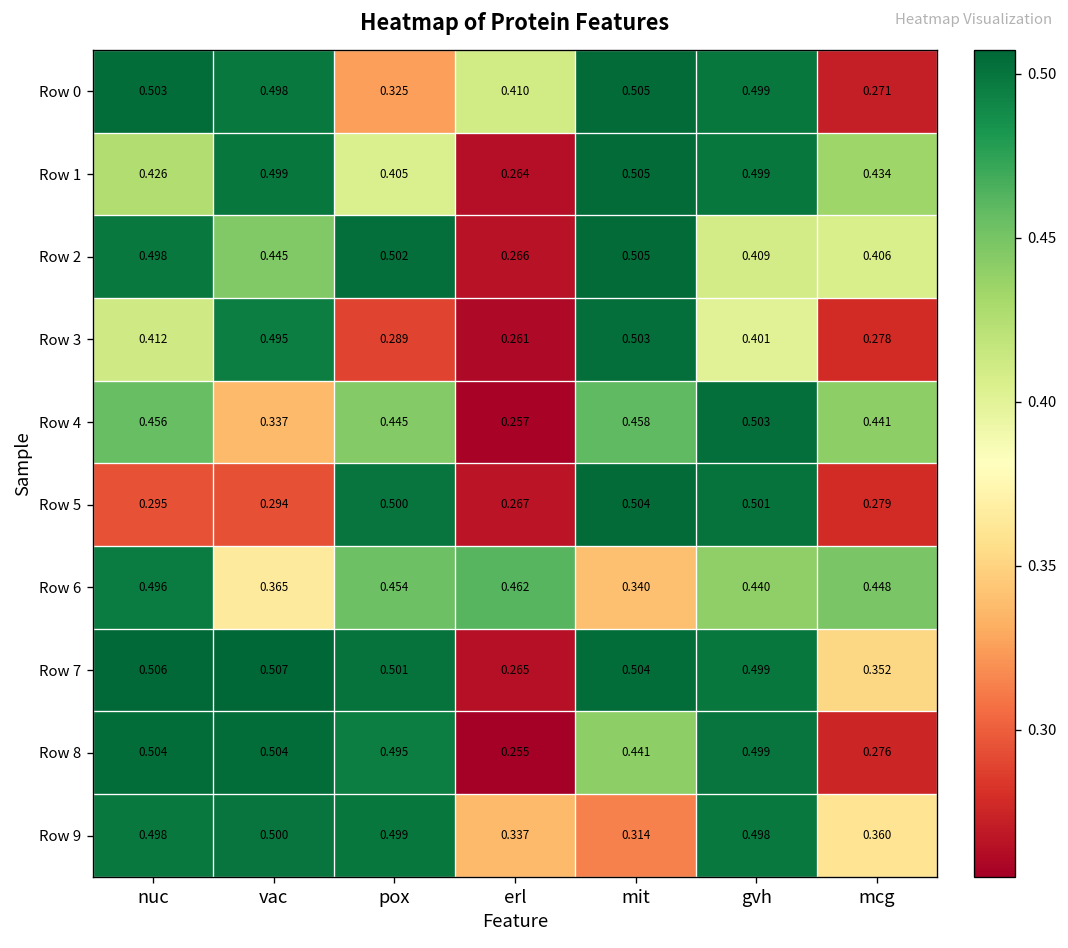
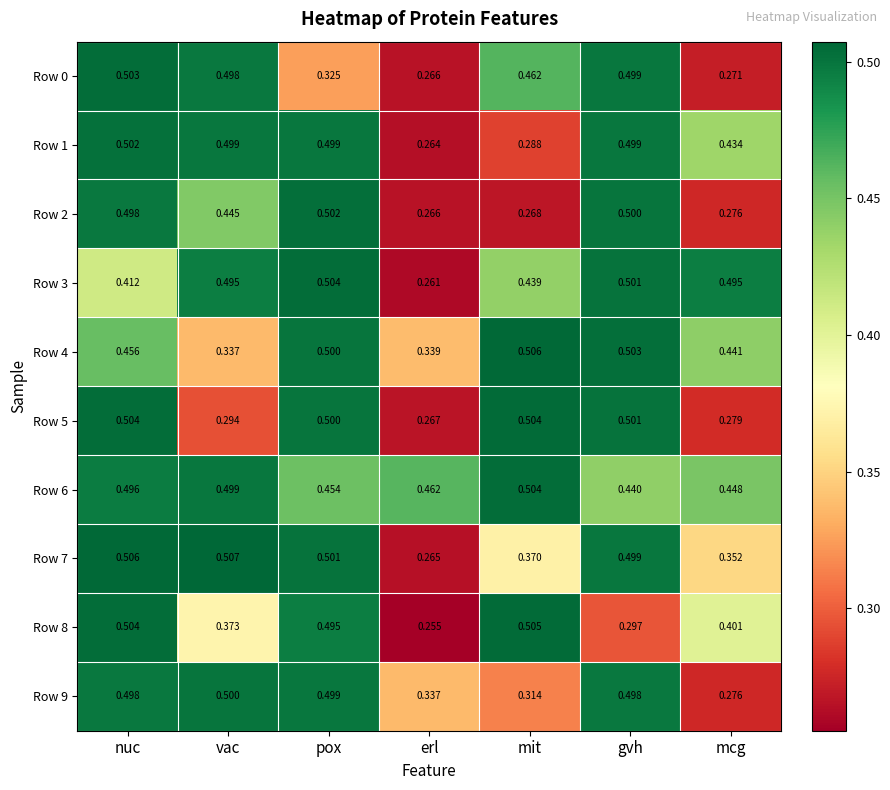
  {
    "Row 0": {
      "nuc": 0.503,
      "vac": 0.498,
      "pox": 0.325,
-     "erl": 0.410,
-     "mit": 0.505,
+     "erl": 0.266,
+     "mit": 0.462,
      "gvh": 0.499,
      "mcg": 0.271
    },
    "Row 1": {
-     "nuc": 0.426,
+     "nuc": 0.502,
      "vac": 0.499,
-     "pox": 0.405,
+     "pox": 0.499,
      "erl": 0.264,
-     "mit": 0.505,
+     "mit": 0.288,
      "gvh": 0.499,
      "mcg": 0.434
    },
    "Row 2": {
      "nuc": 0.498,
      "vac": 0.445,
      "pox": 0.502,
      "erl": 0.266,
-     "mit": 0.505,
-     "gvh": 0.409,
-     "mcg": 0.406
+     "mit": 0.268,
+     "gvh": 0.500,
+     "mcg": 0.276
    },
    "Row 3": {
      "nuc": 0.412,
      "vac": 0.495,
-     "pox": 0.289,
+     "pox": 0.504,
      "erl": 0.261,
-     "mit": 0.503,
-     "gvh": 0.401,
-     "mcg": 0.278
+     "mit": 0.439,
+     "gvh": 0.501,
+     "mcg": 0.495
    },
    "Row 4": {
      "nuc": 0.456,
      "vac": 0.337,
-     "pox": 0.445,
-     "erl": 0.257,
-     "mit": 0.458,
+     "pox": 0.500,
+     "erl": 0.339,
+     "mit": 0.506,
      "gvh": 0.503,
      "mcg": 0.441
    },
    "Row 5": {
-     "nuc": 0.295,
+     "nuc": 0.504,
      "vac": 0.294,
      "pox": 0.500,
      "erl": 0.267,
      "mit": 0.504,
      "gvh": 0.501,
      "mcg": 0.279
    },
    "Row 6": {
      "nuc": 0.496,
-     "vac": 0.365,
+     "vac": 0.499,
      "pox": 0.454,
      "erl": 0.462,
-     "mit": 0.340,
+     "mit": 0.504,
      "gvh": 0.440,
      "mcg": 0.448
    },
    "Row 7": {
      "nuc": 0.506,
      "vac": 0.507,
      "pox": 0.501,
      "erl": 0.265,
-     "mit": 0.504,
+     "mit": 0.370,
      "gvh": 0.499,
      "mcg": 0.352
    },
    "Row 8": {
      "nuc": 0.504,
-     "vac": 0.504,
+     "vac": 0.373,
      "pox": 0.495,
      "erl": 0.255,
-     "mit": 0.441,
-     "gvh": 0.499,
-     "mcg": 0.276
+     "mit": 0.505,
+     "gvh": 0.297,
+     "mcg": 0.401
    },
    "Row 9": {
      "nuc": 0.498,
      "vac": 0.500,
      "pox": 0.499,
      "erl": 0.337,
      "mit": 0.314,
      "gvh": 0.498,
-     "mcg": 0.360
+     "mcg": 0.276
    }
  }
